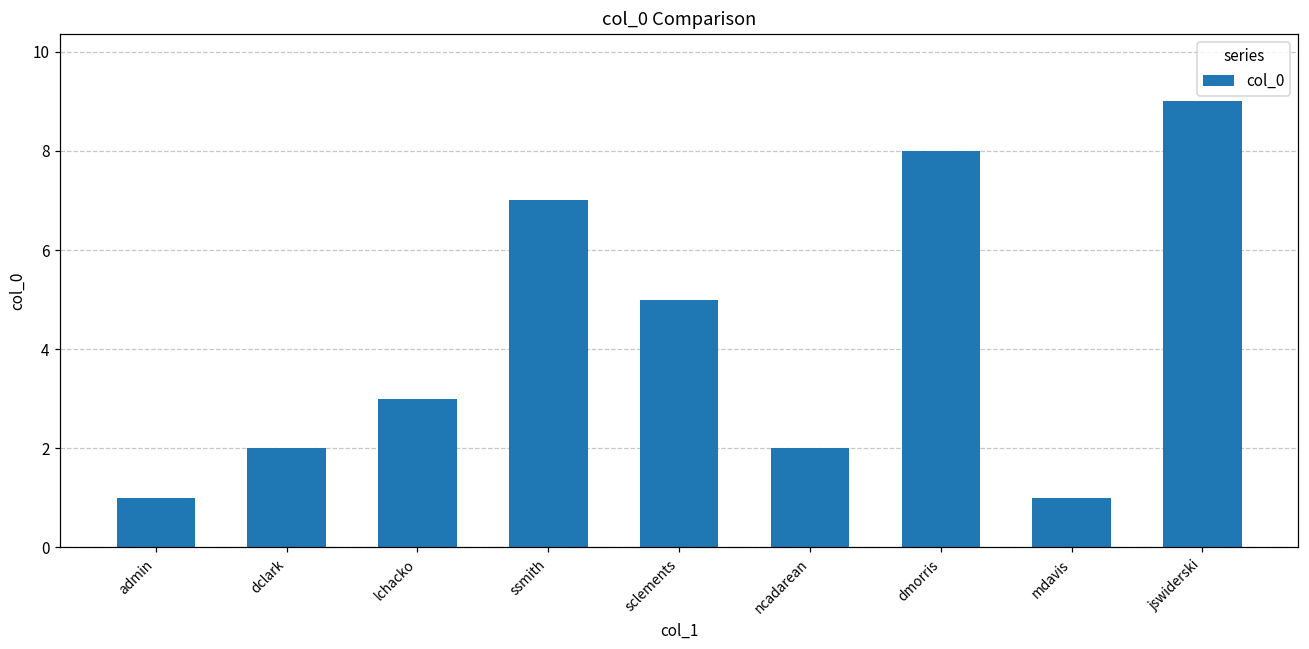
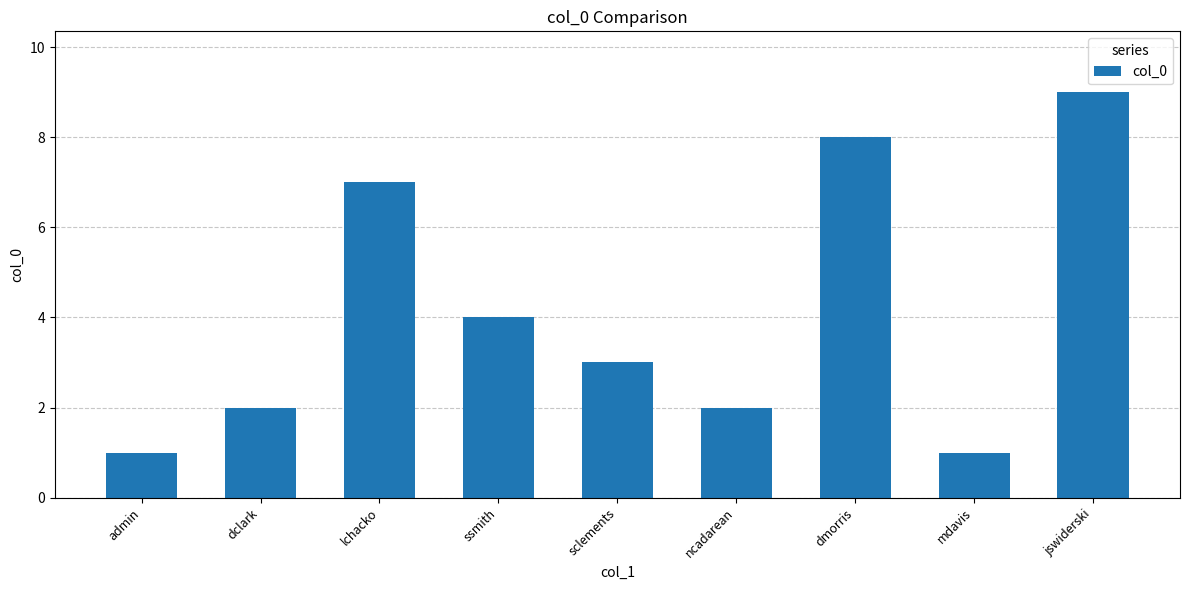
  {
    "admin": 1,
    "dclark": 2,
-   "lchacko": 3,
-   "ssmith": 7,
-   "sclements": 5,
+   "lchacko": 7,
+   "ssmith": 4,
+   "sclements": 3,
    "ncadarean": 2,
    "dmorris": 8,
    "mdavis": 1,
    "jswiderski": 9
  }
